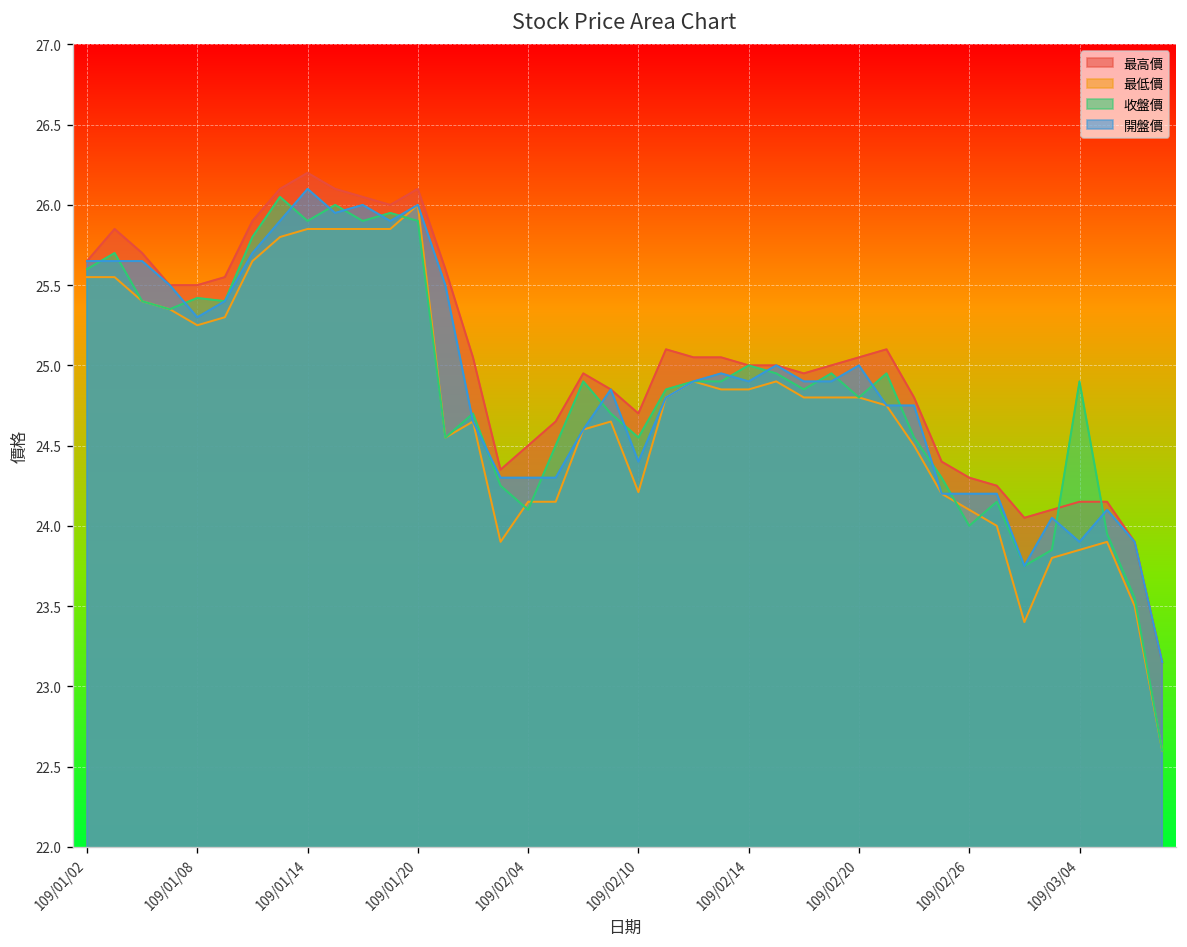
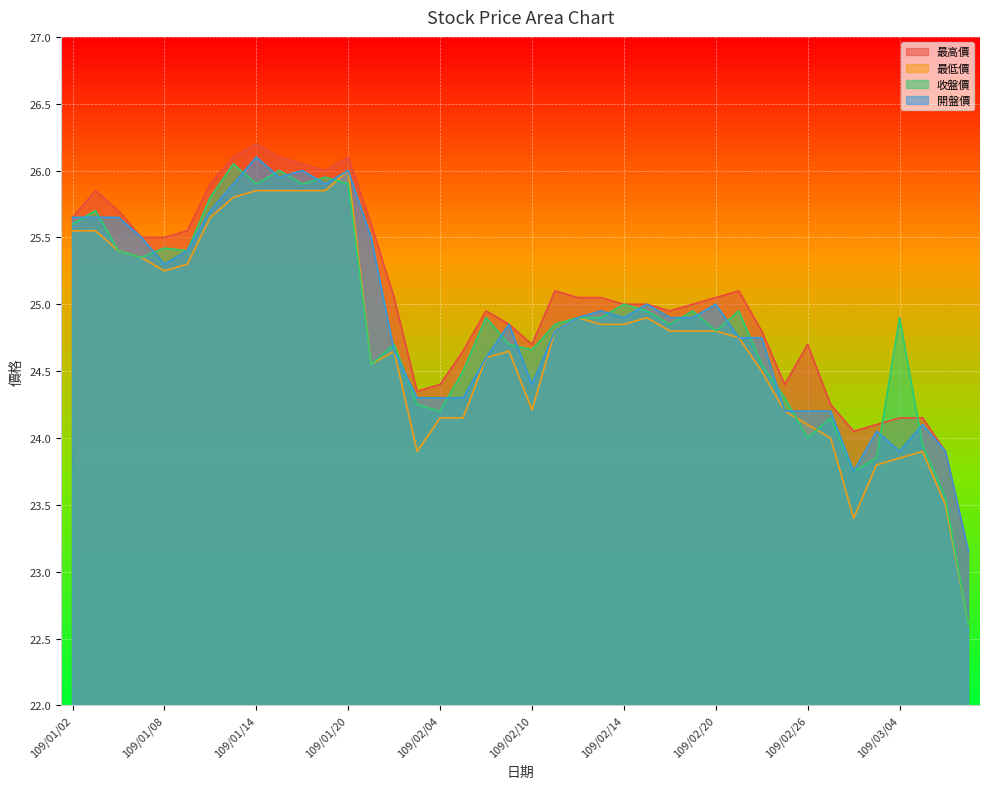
  {
    "最高價": {
      "109/01/08": 25.5,
      "109/01/14": 26.2,
      "109/01/20": 26.1,
-     "109/02/04": 24.5,
+     "109/02/04": 24.4,
      "109/02/10": 24.7,
      "109/02/20": 25.05,
-     "109/02/26": 24.3,
+     "109/02/26": 24.7,
      "109/03/04": 24.15
    },
    "最低價": {
      "109/01/02": 25.55,
      "109/01/08": 25.25,
      "109/01/14": 25.85,
      "109/02/04": 24.15,
      "109/02/10": 24.21,
      "109/02/14": 24.85,
      "109/02/26": 24.10,
      "109/03/04": 23.85
    },
    "收盤價": {
      "109/01/02": 25.60,
      "109/01/08": 25.42,
      "109/01/14": 25.90,
      "109/01/20": 25.90,
-     "109/02/04": 24.1,
-     "109/02/10": 24.55,
+     "109/02/04": 24.2,
+     "109/02/10": 24.66,
      "109/02/26": 24.00,
      "109/03/04": 24.90
    },
    "開盤價": {
      "109/01/08": 25.30,
      "109/01/14": 26.10,
      "109/02/04": 24.30,
      "109/02/10": 24.40,
      "109/02/14": 24.90,
      "109/02/20": 25.00,
      "109/02/26": 24.20,
      "109/03/04": 23.90
    }
  }
